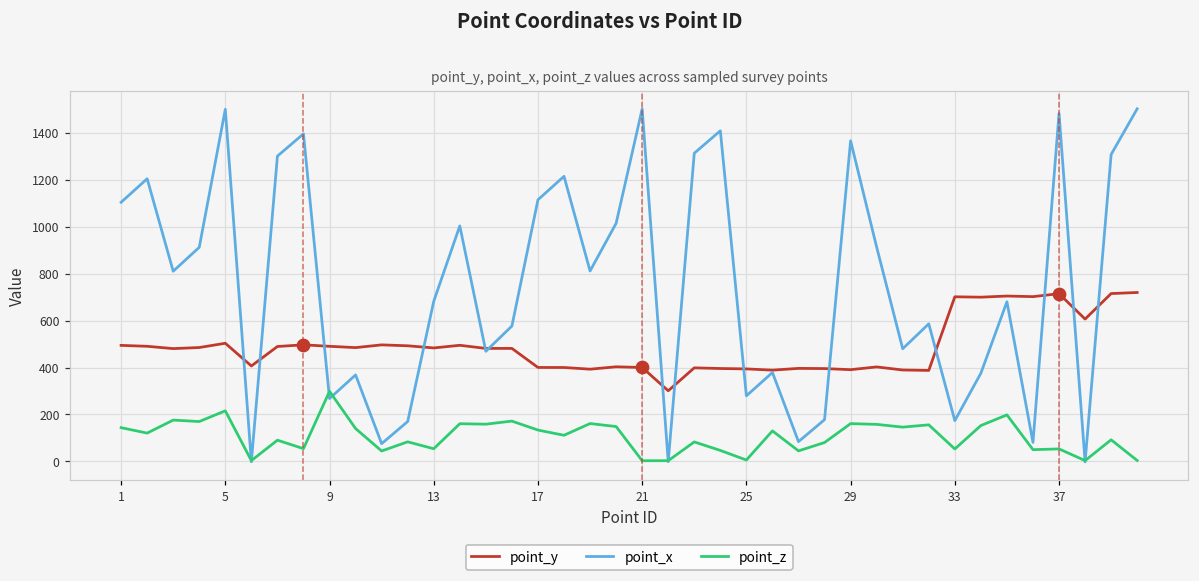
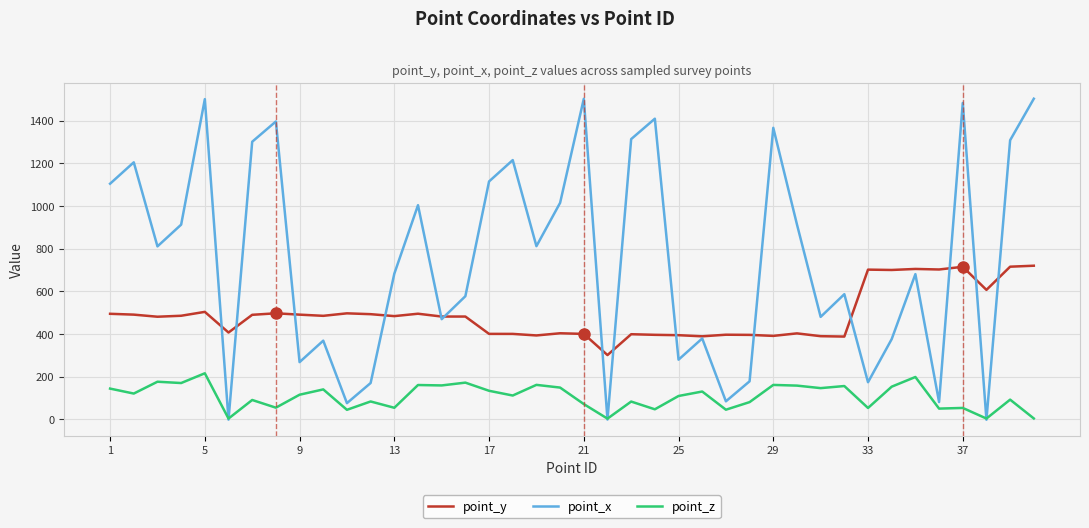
  {
    "point_x": {
      "1": 1100,
      "5": 1500,
      "9": 270,
      "13": 680,
      "17": 1110,
      "21": 1500,
      "25": 280,
      "29": 1370,
      "33": 170,
      "37": 1480
    },
    "point_z": {
      "1": 140,
      "5": 220,
-     "9": 300,
+     "9": 110,
      "13": 50,
      "17": 130,
-     "21": 0,
-     "25": 10,
+     "21": 70,
+     "25": 110,
      "29": 160,
      "33": 50,
      "37": 50
    }
  }
